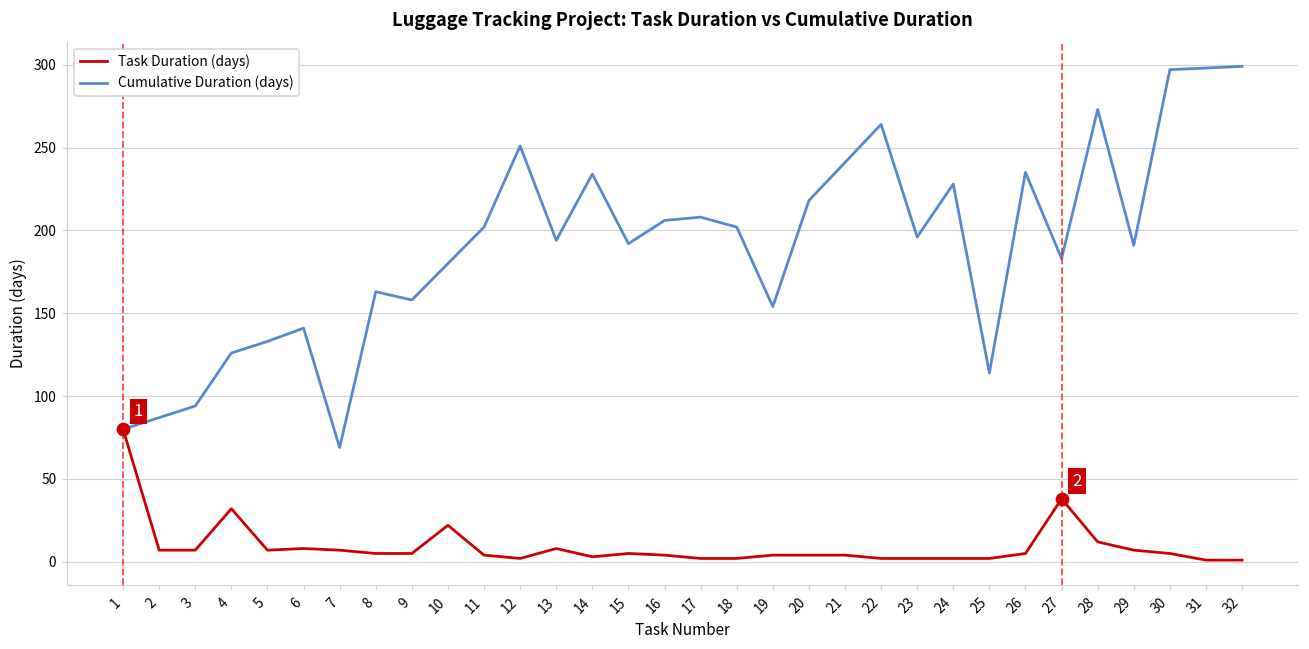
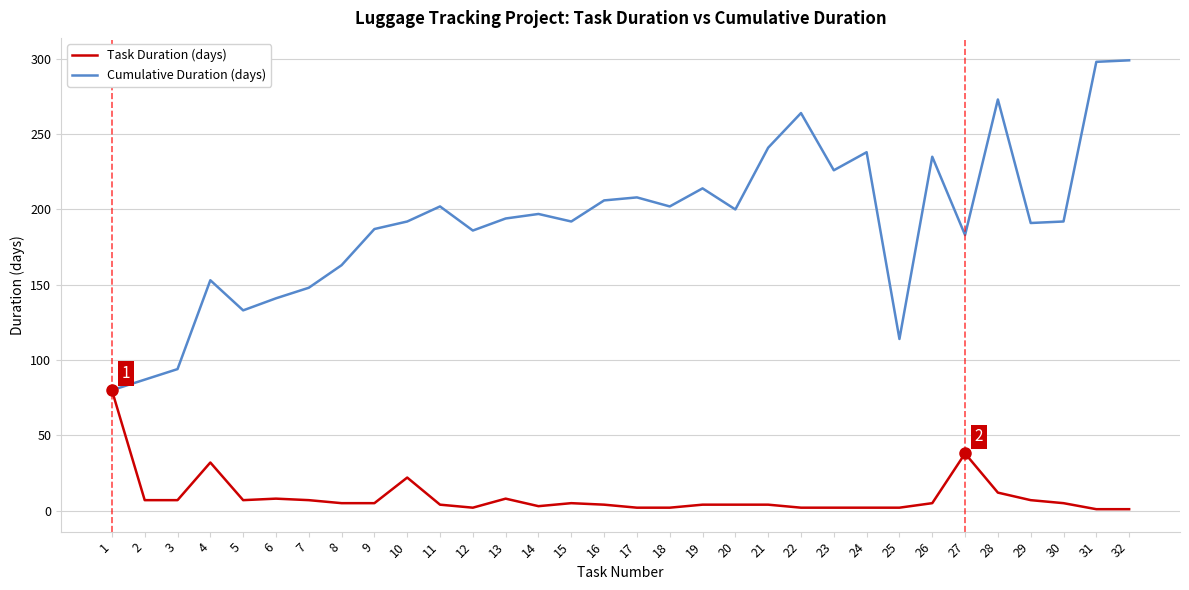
  {
    "Cumulative Duration (days)": {
      "2": 87,
      "3": 94,
-     "4": 126,
+     "4": 153,
      "5": 133,
      "6": 141,
-     "7": 69,
+     "7": 148,
      "8": 163,
-     "9": 158,
-     "10": 180,
+     "9": 187,
+     "10": 192,
      "11": 202,
-     "12": 251,
+     "12": 186,
      "13": 194,
-     "14": 234,
+     "14": 197,
      "15": 192,
      "16": 206,
      "17": 208,
      "18": 202,
-     "19": 154,
-     "20": 218,
+     "19": 214,
+     "20": 200,
      "21": 241,
      "22": 264,
-     "23": 196,
-     "24": 228,
+     "23": 226,
+     "24": 238,
      "25": 114,
      "26": 235,
      "27": 183,
      "28": 273,
      "29": 191,
-     "30": 297,
+     "30": 192,
      "31": 298,
      "32": 299
    }
  }
